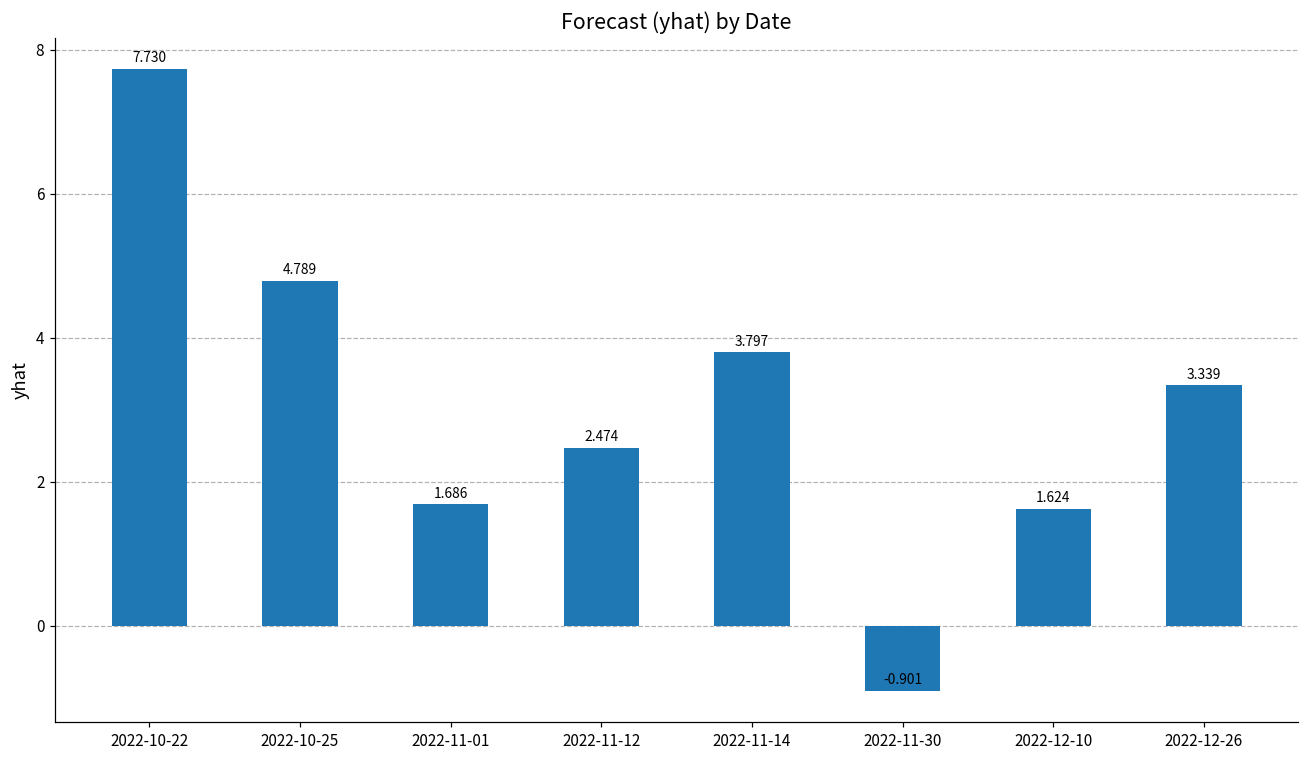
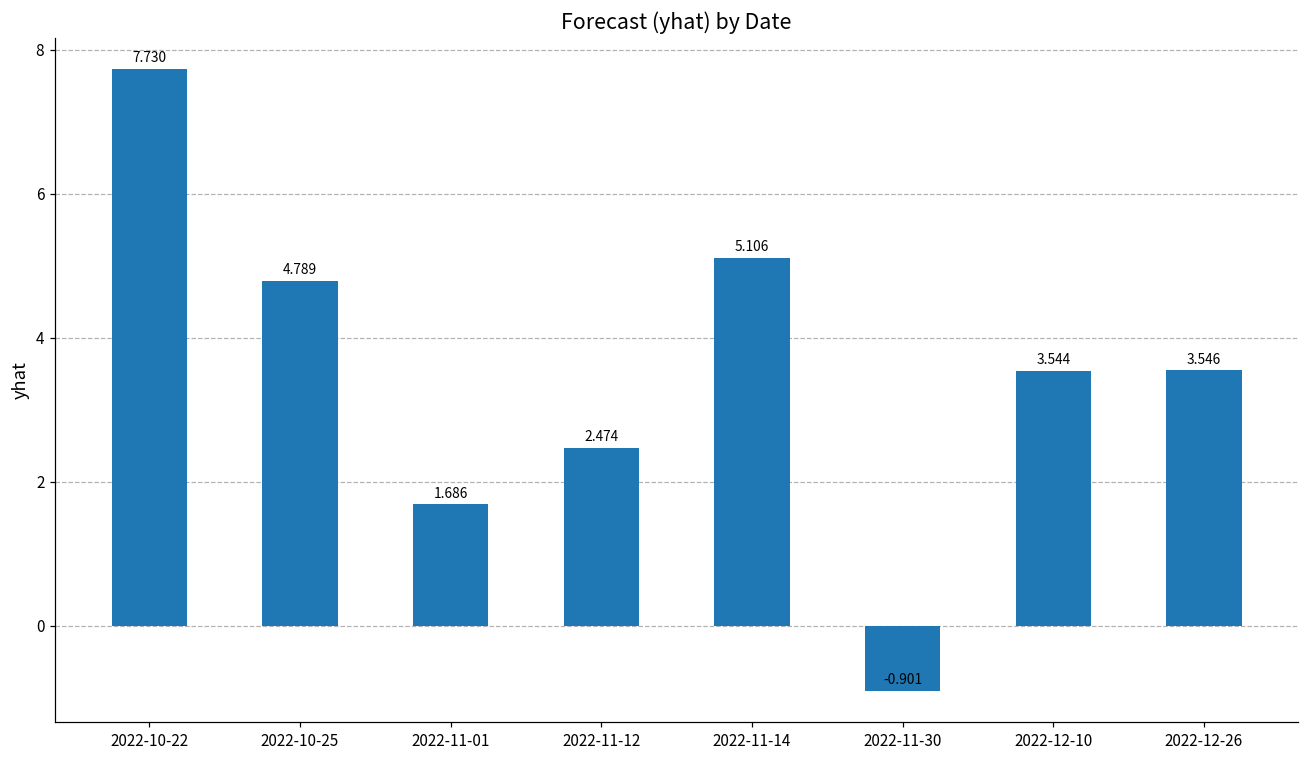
  {
    "2022-10-22": 7.730,
    "2022-10-25": 4.789,
    "2022-11-01": 1.686,
    "2022-11-12": 2.474,
-   "2022-11-14": 3.797,
+   "2022-11-14": 5.106,
    "2022-11-30": -0.901,
-   "2022-12-10": 1.624,
-   "2022-12-26": 3.339
+   "2022-12-10": 3.544,
+   "2022-12-26": 3.546
  }
